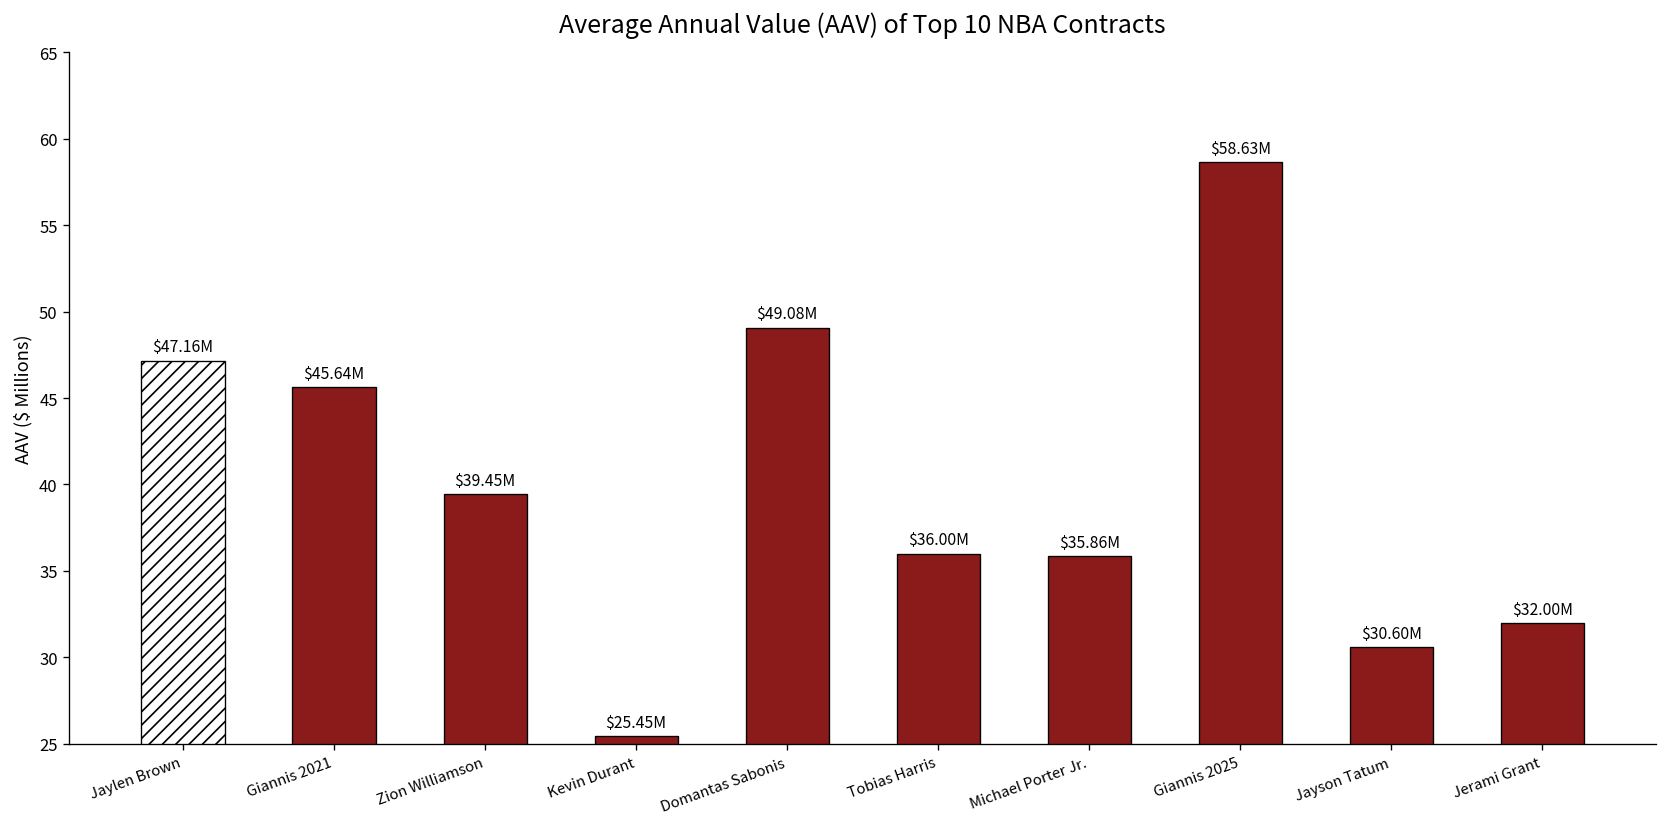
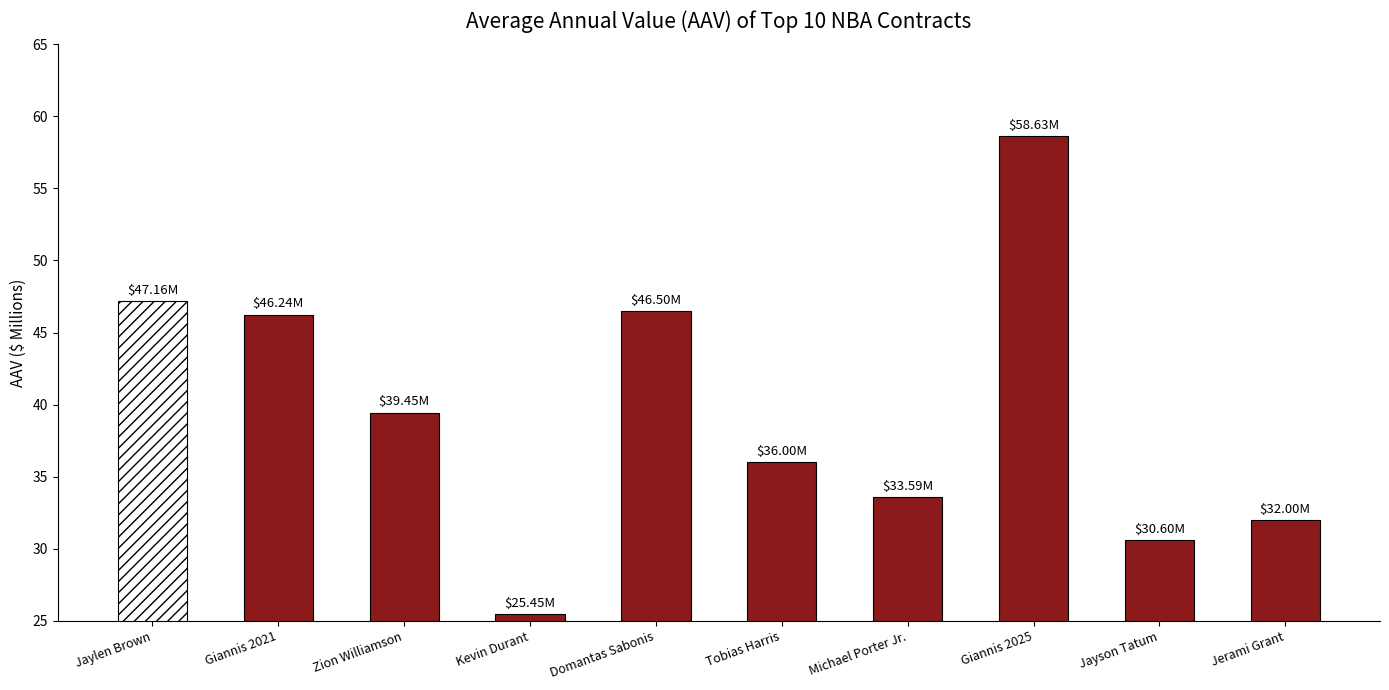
  {
    "Jaylen Brown": "$47.16M",
-   "Giannis 2021": "$45.64M",
+   "Giannis 2021": "$46.24M",
    "Zion Williamson": "$39.45M",
    "Kevin Durant": "$25.45M",
-   "Domantas Sabonis": "$49.08M",
+   "Domantas Sabonis": "$46.50M",
    "Tobias Harris": "$36.00M",
-   "Michael Porter Jr.": "$35.86M",
+   "Michael Porter Jr.": "$33.59M",
    "Giannis 2025": "$58.63M",
    "Jayson Tatum": "$30.60M",
    "Jerami Grant": "$32.00M"
  }
